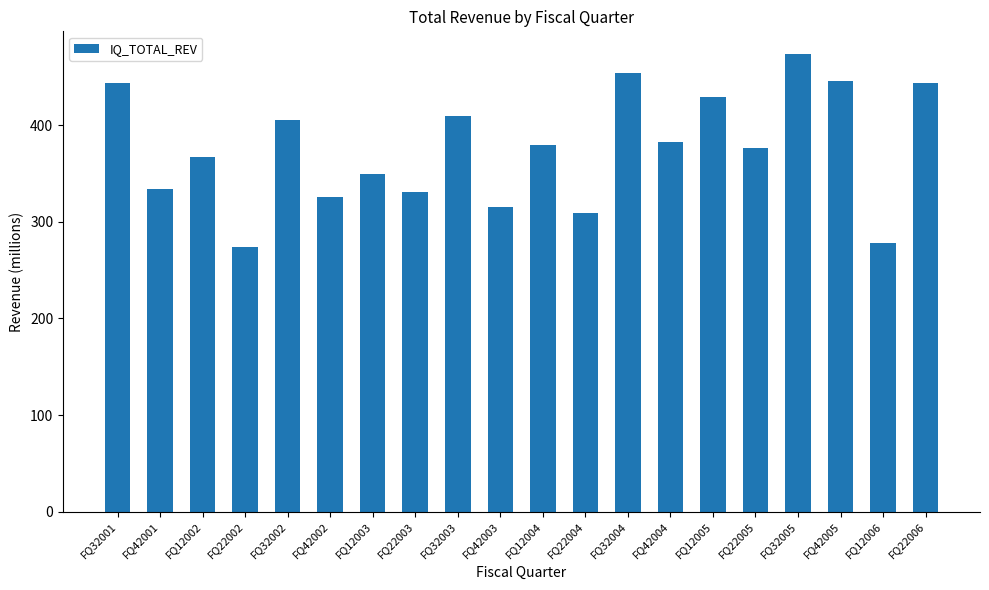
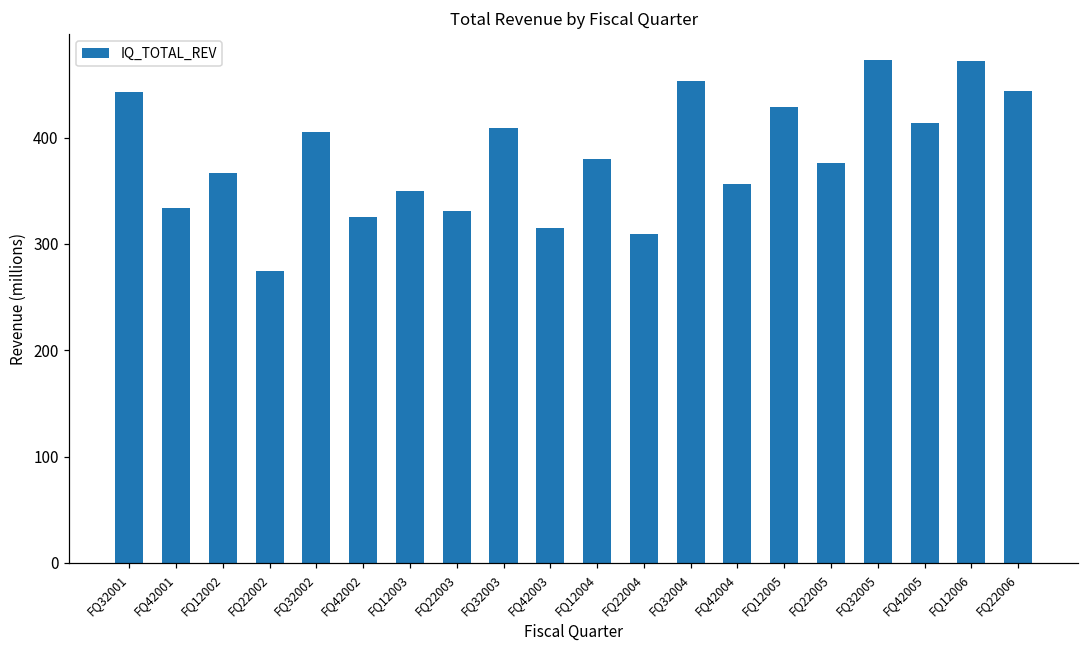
  {
    "FQ32001": 440,
    "FQ42001": 330,
    "FQ12002": 370,
    "FQ22002": 270,
    "FQ32002": 410,
    "FQ42002": 330,
    "FQ12003": 350,
    "FQ22003": 330,
    "FQ32003": 410,
    "FQ42003": 320,
    "FQ12004": 380,
    "FQ22004": 310,
    "FQ32004": 450,
-   "FQ42004": 380,
+   "FQ42004": 360,
    "FQ12005": 430,
    "FQ22005": 380,
    "FQ32005": 470,
-   "FQ42005": 450,
-   "FQ12006": 280,
+   "FQ42005": 410,
+   "FQ12006": 470,
    "FQ22006": 440
  }
